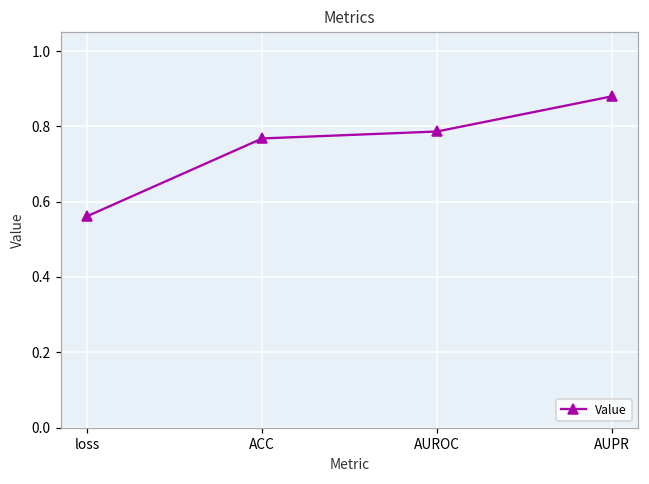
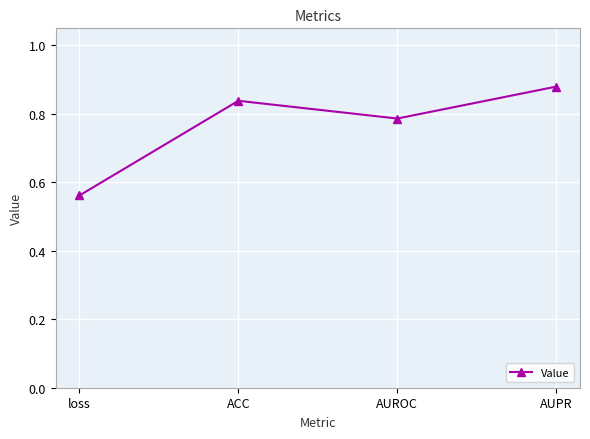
  {
    "loss": 0.56,
-   "ACC": 0.77,
+   "ACC": 0.84,
    "AUROC": 0.79,
    "AUPR": 0.88
  }
